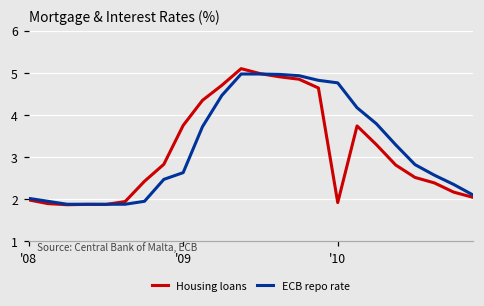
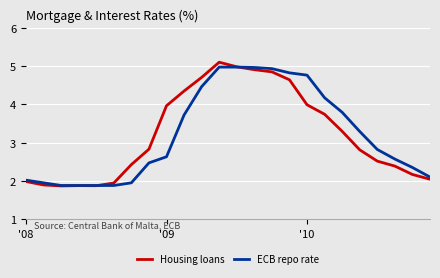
  {
    "Housing loans": {
-     "'09": 3.7,
-     "'10": 1.9
+     "'09": 4.0,
+     "'10": 4.0
    },
    "ECB repo rate": {
      "'09": 2.6,
      "'10": 4.8
    }
  }
